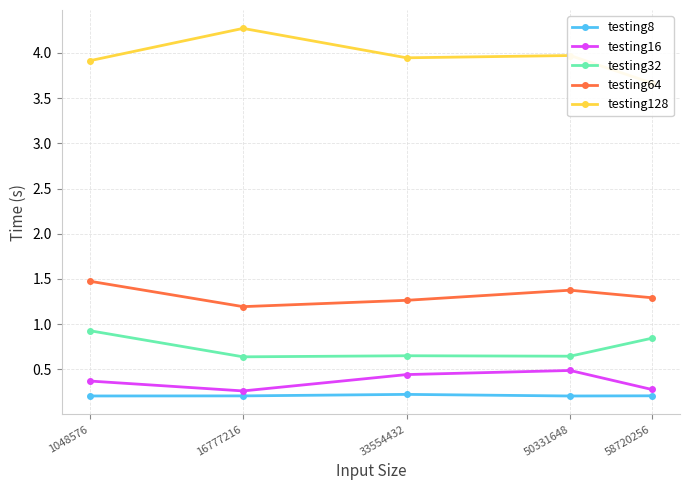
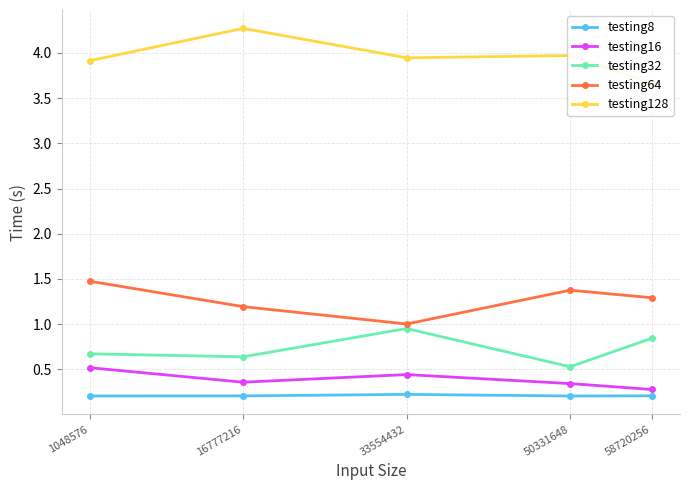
  {
    "testing8": {
      "1048576": 0.2,
      "16777216": 0.2,
      "33554432": 0.2,
      "50331648": 0.2,
      "58720256": 0.2
    },
    "testing16": {
-     "1048576": 0.4,
-     "16777216": 0.3,
+     "1048576": 0.5,
+     "16777216": 0.4,
      "33554432": 0.4,
-     "50331648": 0.5,
+     "50331648": 0.3,
      "58720256": 0.3
    },
    "testing32": {
-     "1048576": 0.9,
+     "1048576": 0.7,
      "16777216": 0.6,
-     "33554432": 0.6,
-     "50331648": 0.6,
+     "33554432": 1.0,
+     "50331648": 0.5,
      "58720256": 0.8
    },
    "testing64": {
      "1048576": 1.5,
      "16777216": 1.2,
-     "33554432": 1.3,
+     "33554432": 1.0,
      "50331648": 1.4,
      "58720256": 1.3
    },
    "testing128": {
      "1048576": 3.9,
      "16777216": 4.3,
      "33554432": 3.9
    }
  }
